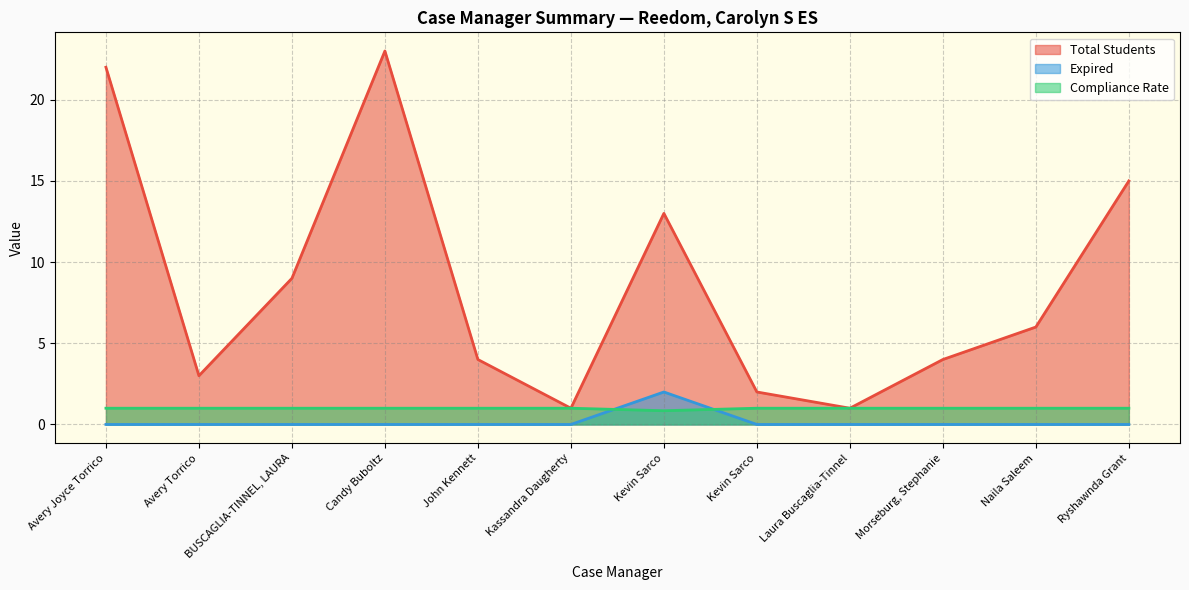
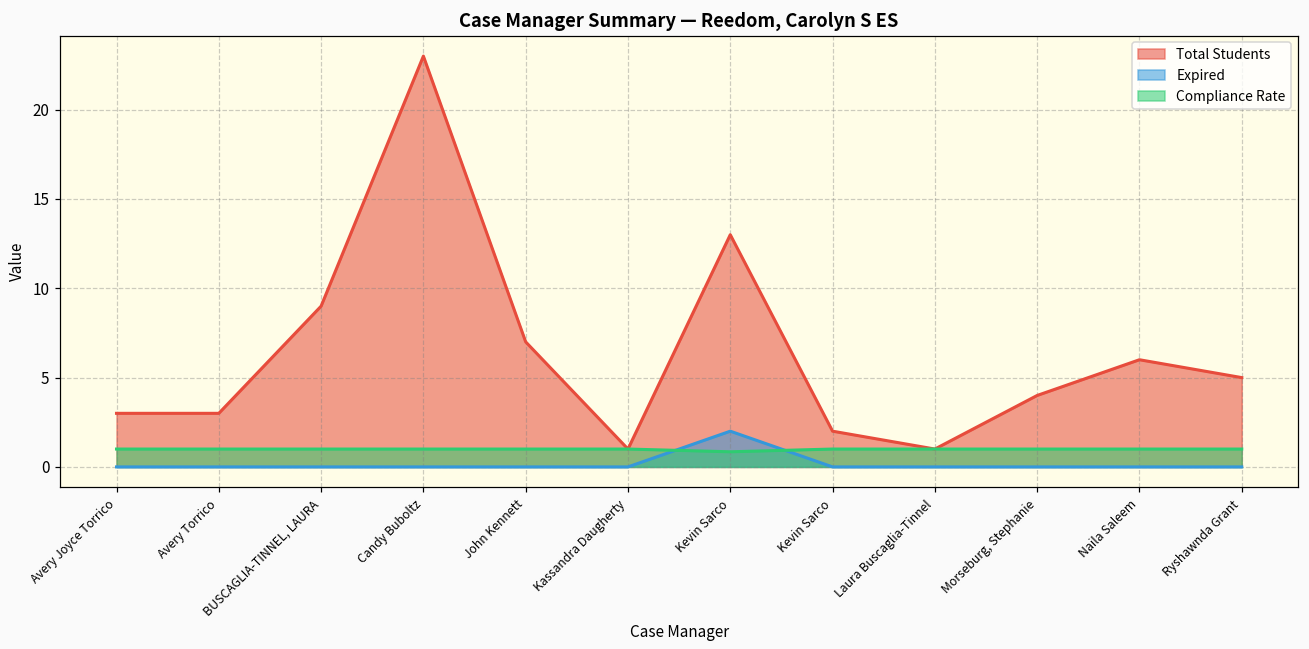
  {
    "Total Students": {
-     "Avery Joyce Torrico": 22,
+     "Avery Joyce Torrico": 3,
      "Avery Torrico": 3,
      "BUSCAGLIA-TINNEL, LAURA": 9,
      "Candy Buboltz": 23,
-     "John Kennett": 4,
+     "John Kennett": 7,
      "Morseburg, Stephanie": 4,
      "Naila Saleem": 6,
-     "Ryshawnda Grant": 15
+     "Ryshawnda Grant": 5
    },
    "Expired": {
      "Avery Joyce Torrico": 0,
      "Avery Torrico": 0,
      "BUSCAGLIA-TINNEL, LAURA": 0,
      "Candy Buboltz": 0,
      "John Kennett": 0,
      "Kassandra Daugherty": 0,
      "Laura Buscaglia-Tinnel": 0,
      "Morseburg, Stephanie": 0,
      "Naila Saleem": 0,
      "Ryshawnda Grant": 0
    },
    "Compliance Rate": {
      "Avery Joyce Torrico": 1,
      "Avery Torrico": 1,
      "BUSCAGLIA-TINNEL, LAURA": 1,
      "Candy Buboltz": 1,
      "John Kennett": 1,
      "Morseburg, Stephanie": 1,
      "Naila Saleem": 1,
      "Ryshawnda Grant": 1
    }
  }
